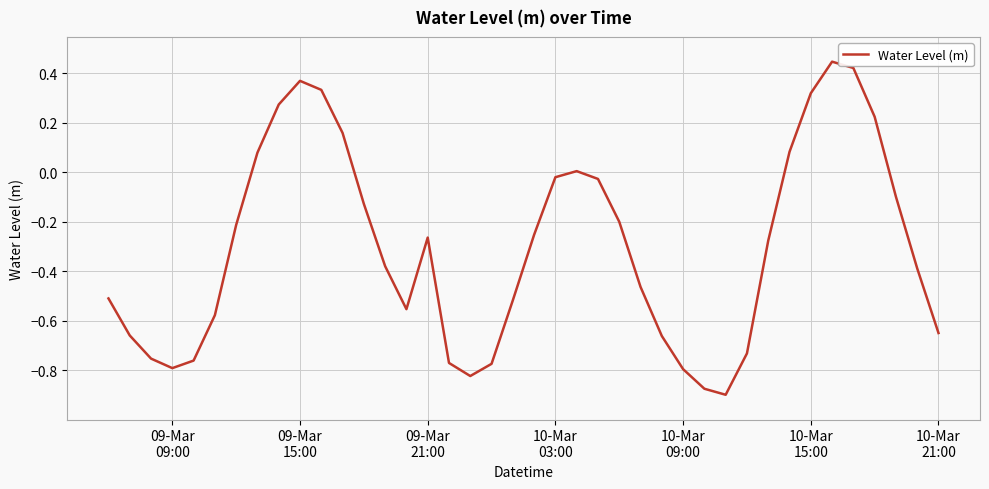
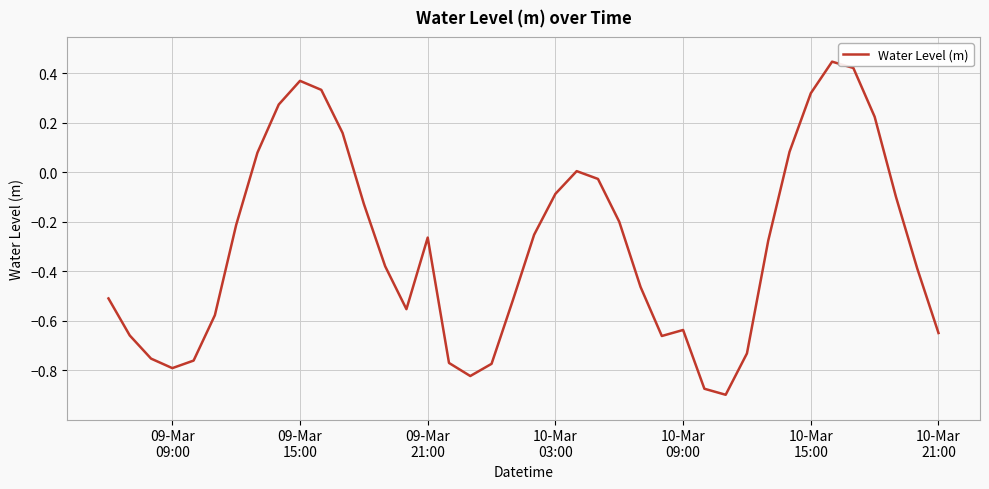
  {
    "09-Mar 09:00": -0.79,
    "09-Mar 15:00": 0.37,
    "09-Mar 21:00": -0.26,
-   "10-Mar 03:00": -0.02,
-   "10-Mar 09:00": -0.79,
+   "10-Mar 03:00": -0.09,
+   "10-Mar 09:00": -0.64,
    "10-Mar 15:00": 0.32,
    "10-Mar 21:00": -0.65
  }
